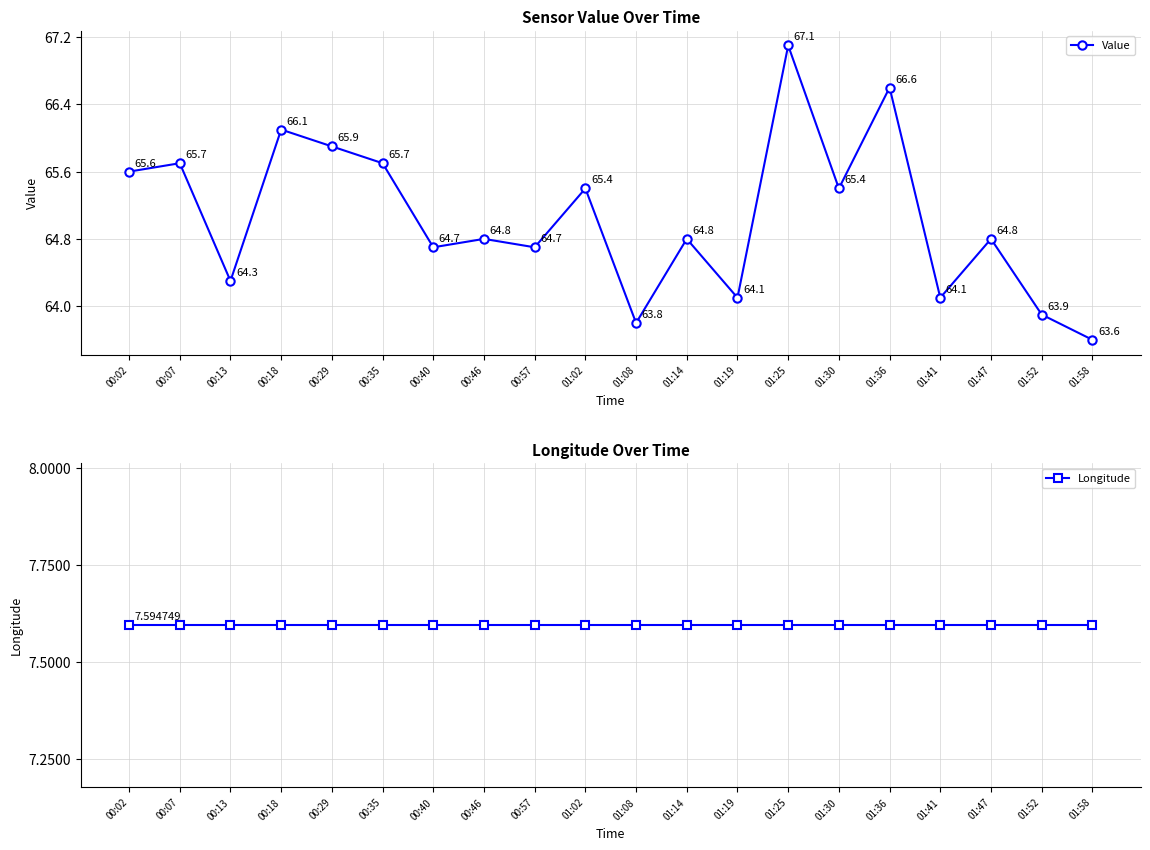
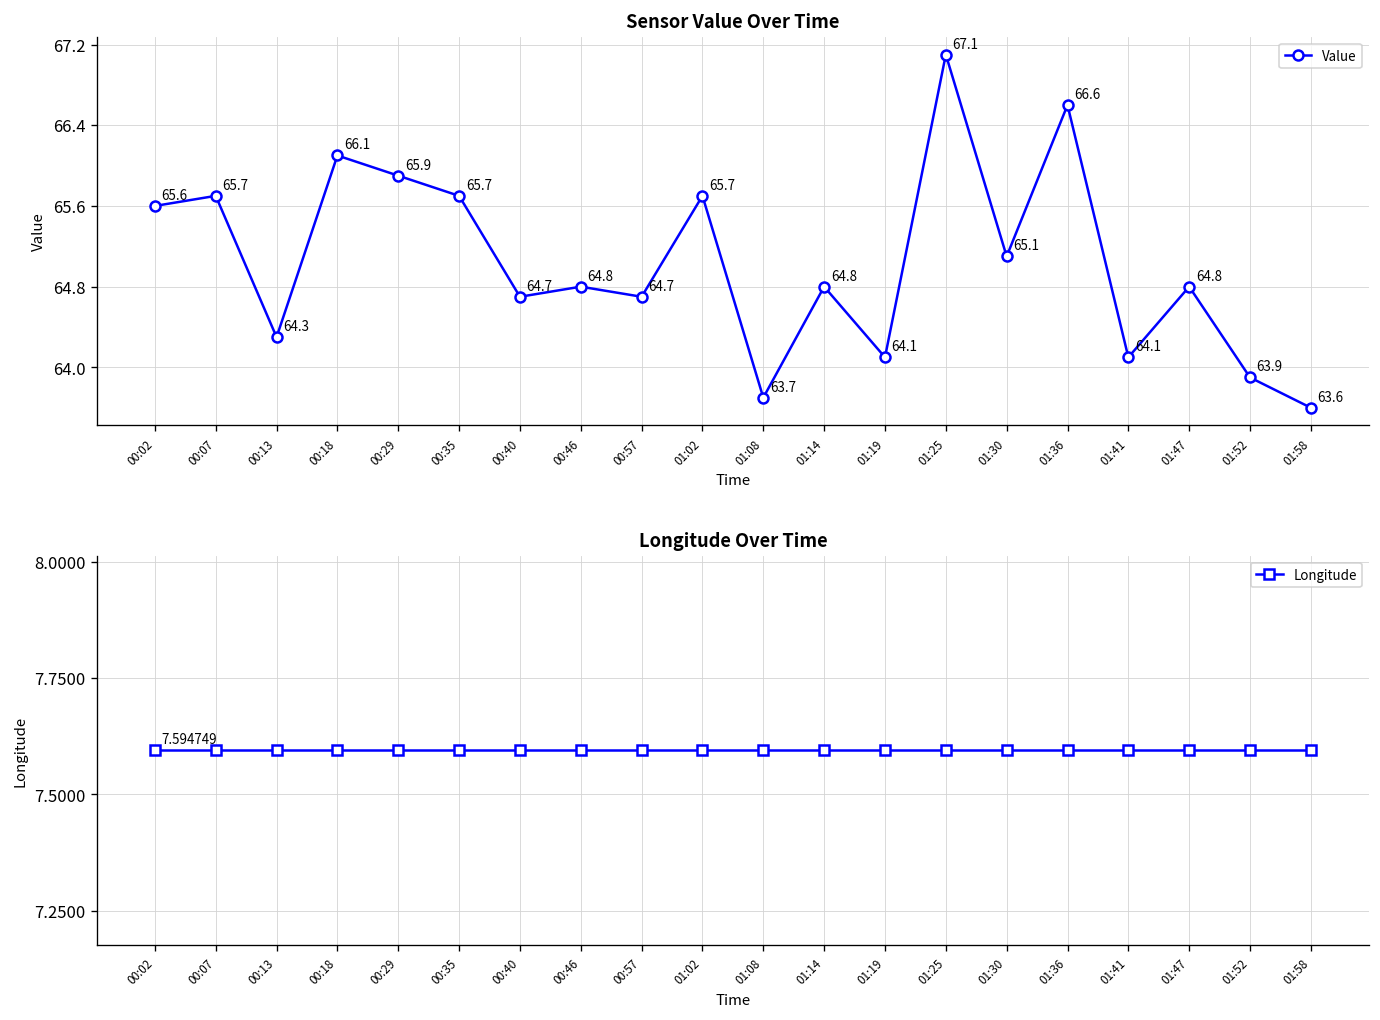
  {
    "Sensor Value Over Time": {
      "00:02": 65.6,
      "00:07": 65.7,
      "00:13": 64.3,
      "00:18": 66.1,
      "00:29": 65.9,
      "00:35": 65.7,
      "00:40": 64.7,
      "00:46": 64.8,
      "00:57": 64.7,
-     "01:02": 65.4,
-     "01:08": 63.8,
+     "01:02": 65.7,
+     "01:08": 63.7,
      "01:14": 64.8,
      "01:19": 64.1,
      "01:25": 67.1,
-     "01:30": 65.4,
+     "01:30": 65.1,
      "01:36": 66.6,
      "01:41": 64.1,
      "01:47": 64.8,
      "01:52": 63.9,
      "01:58": 63.6
    },
    "Longitude Over Time": {
      "00:07": 7.594749
    }
  }
